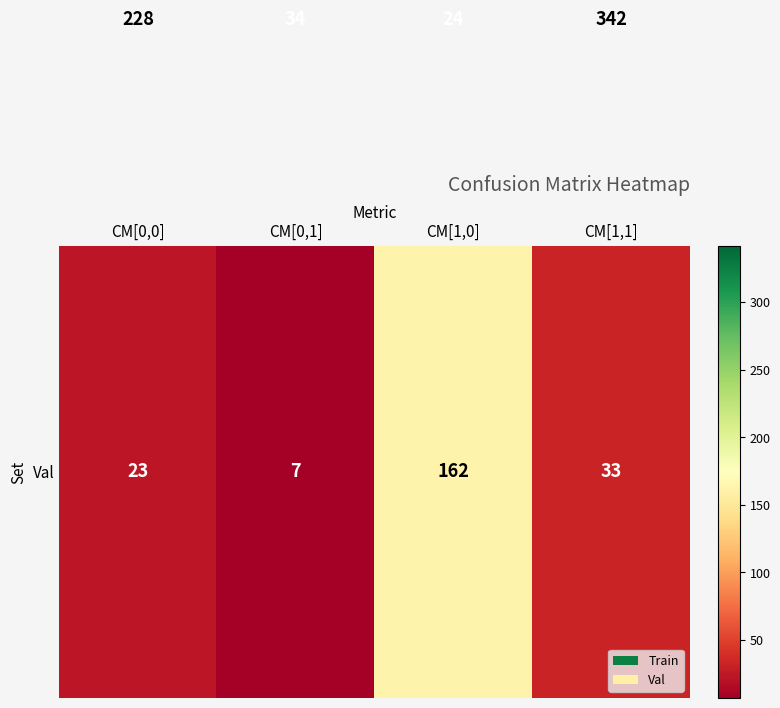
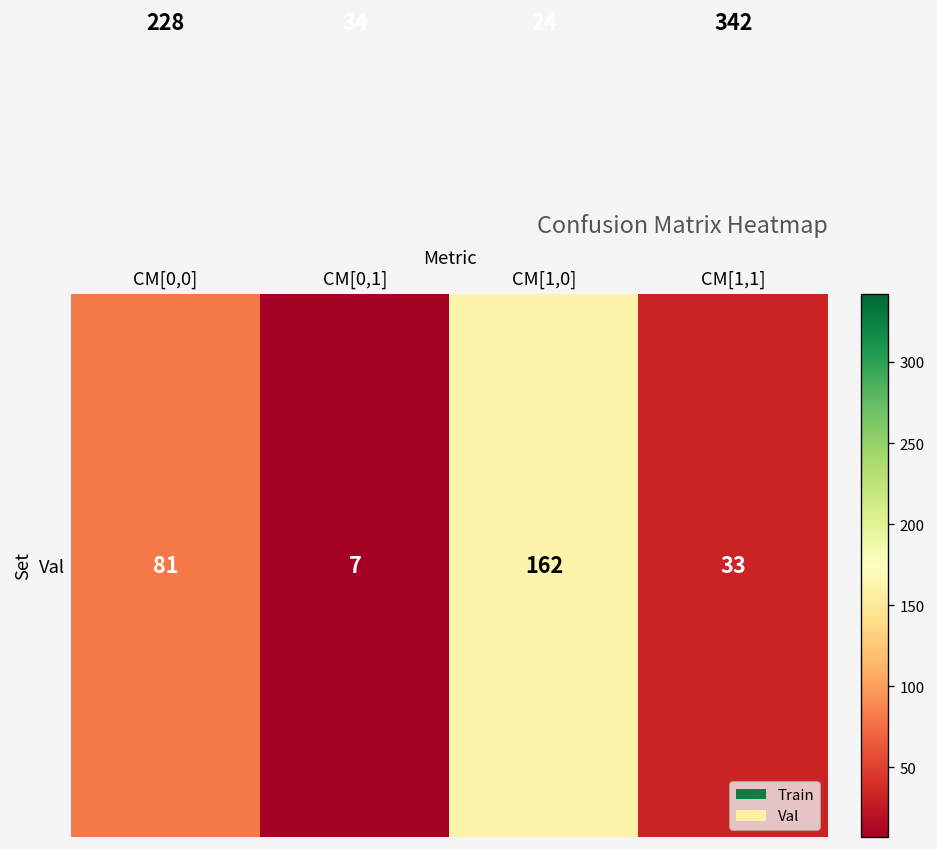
  {
    "Val": {
-     "CM[0,0]": 23,
+     "CM[0,0]": 81,
      "CM[0,1]": 7,
      "CM[1,0]": 162,
      "CM[1,1]": 33
    }
  }
